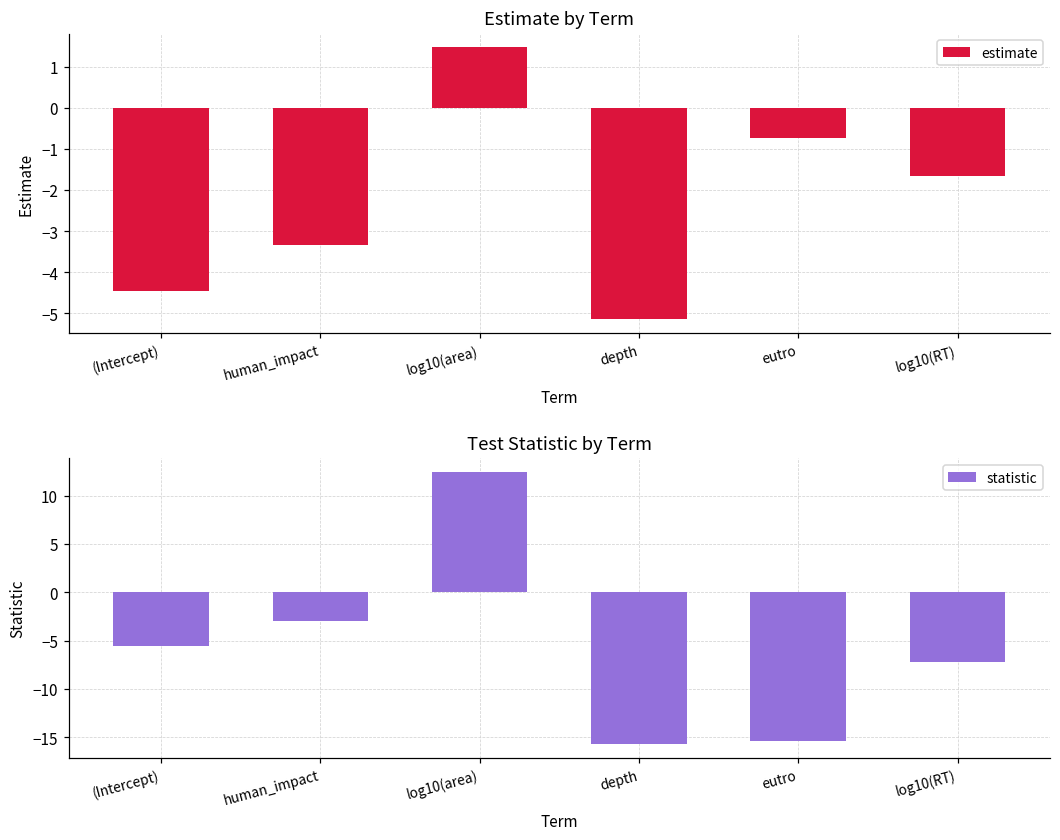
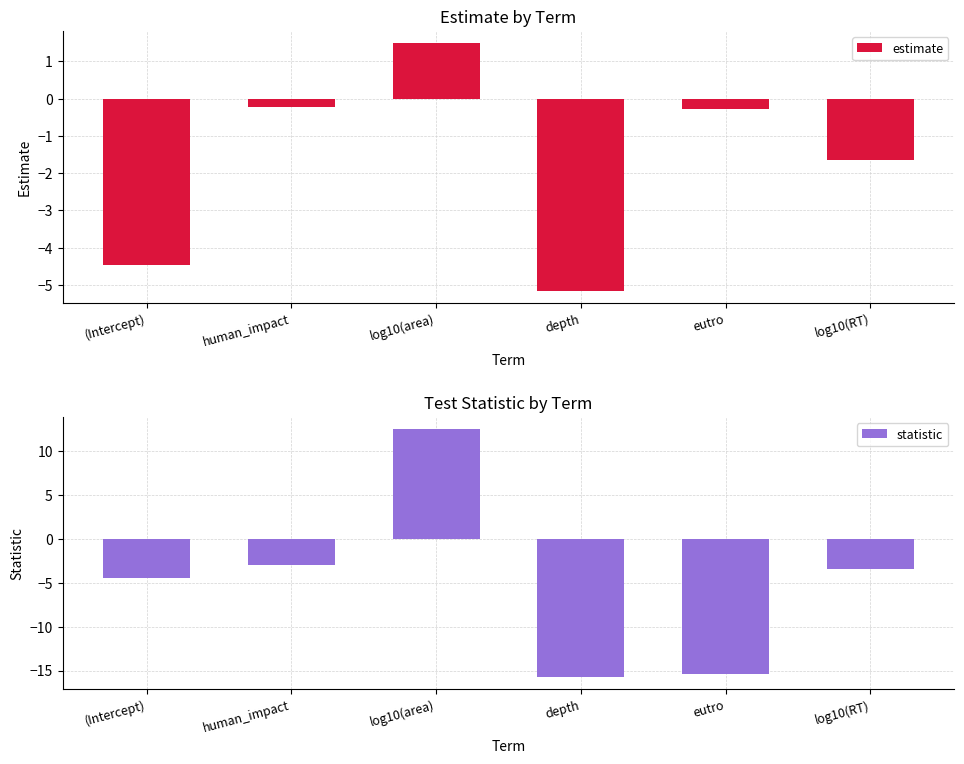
  {
    "Estimate by Term": {
      "(Intercept)": -4.5,
-     "human_impact": -3.3,
+     "human_impact": -0.2,
      "log10(area)": 1.5,
      "depth": -5.2,
-     "eutro": -0.7,
+     "eutro": -0.3,
      "log10(RT)": -1.7
    },
    "Test Statistic by Term": {
-     "(Intercept)": -6,
+     "(Intercept)": -4,
      "human_impact": -3,
      "log10(area)": 12,
      "depth": -16,
      "eutro": -15,
-     "log10(RT)": -7
+     "log10(RT)": -3
    }
  }
